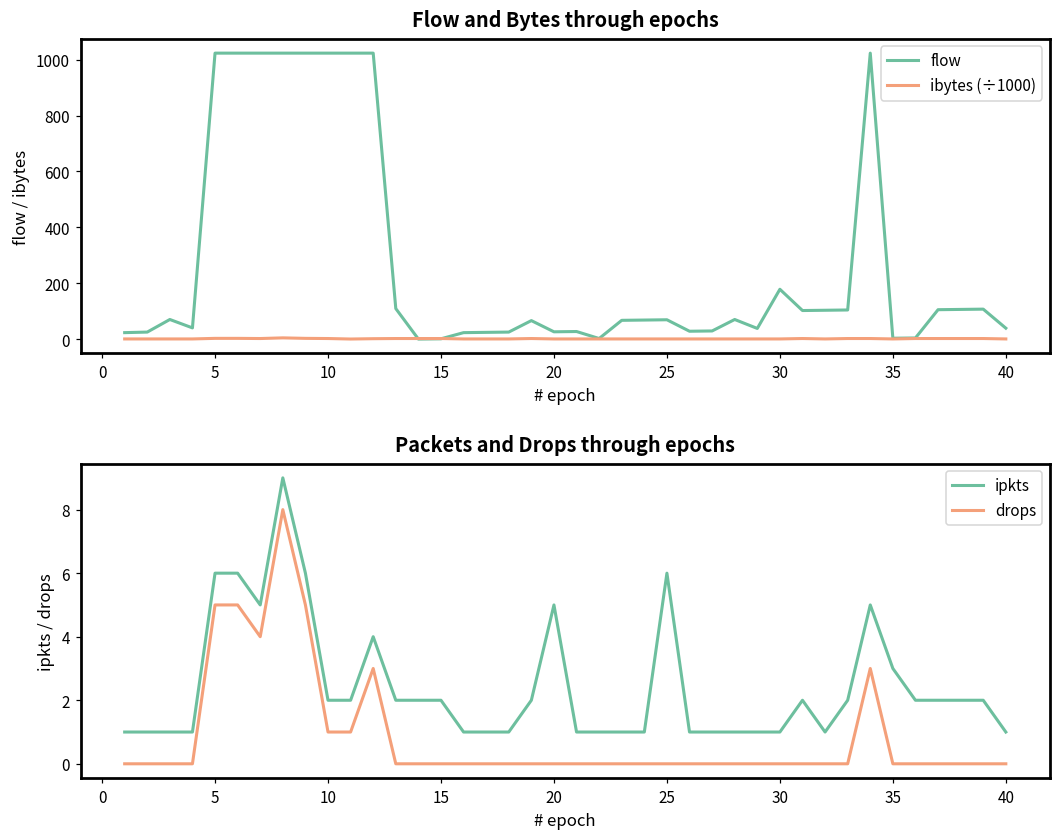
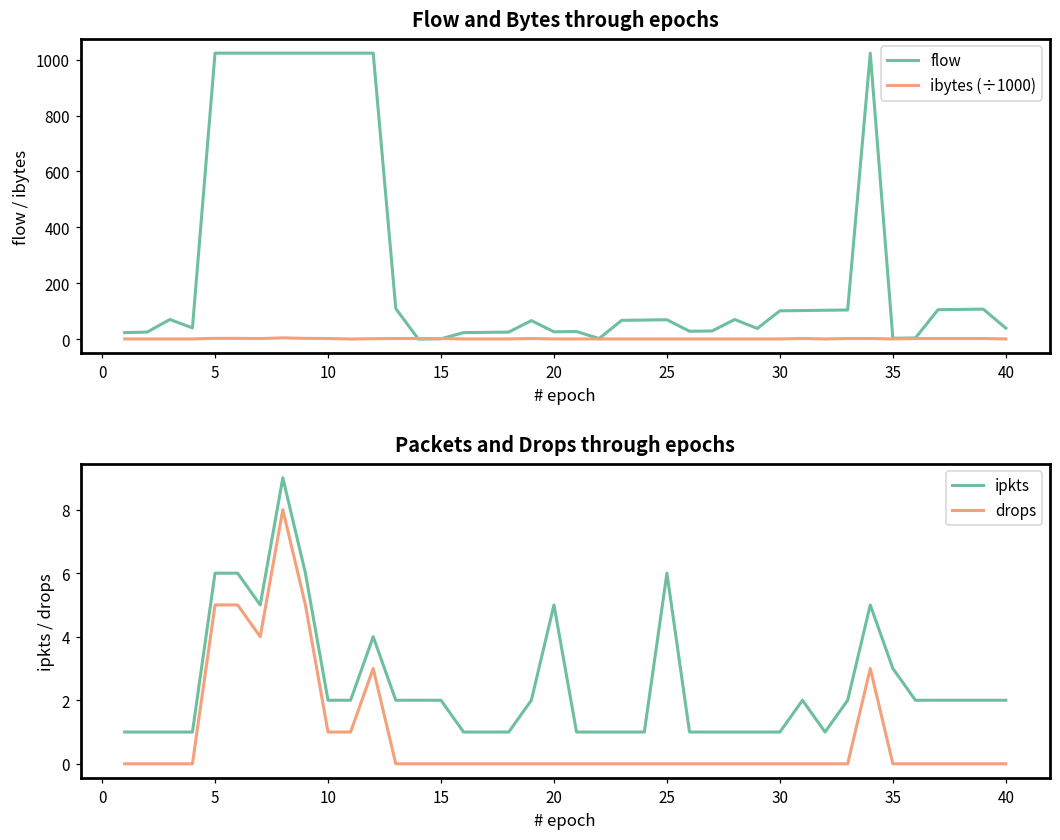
  {
    "Flow and Bytes through epochs": {
      "flow": {
        "5": 1020,
        "10": 1020,
        "20": 30,
        "25": 70,
-       "30": 180,
+       "30": 100,
        "40": 40
      },
      "ibytes (÷1000)": {
        "5": 0,
        "10": 0,
        "20": 0,
        "25": 0,
        "30": 0,
        "40": 0
      }
    },
    "Packets and Drops through epochs": {
      "ipkts": {
        "5": 6,
        "10": 2,
        "15": 2,
        "20": 5,
        "25": 6,
        "30": 1,
        "35": 3,
-       "40": 1
+       "40": 2
      },
      "drops": {
        "5": 5,
        "10": 1,
        "15": 0,
        "20": 0,
        "25": 0,
        "30": 0,
        "35": 0,
        "40": 0
      }
    }
  }
